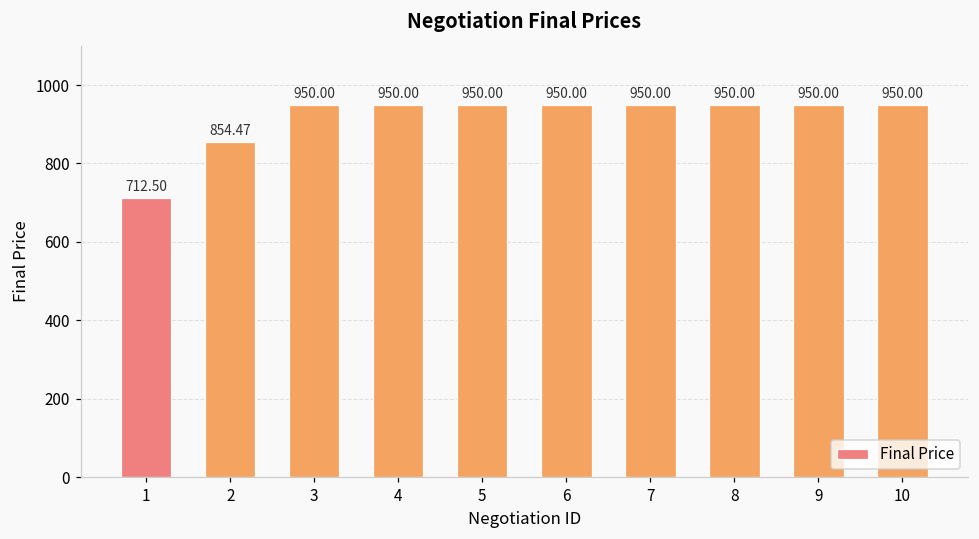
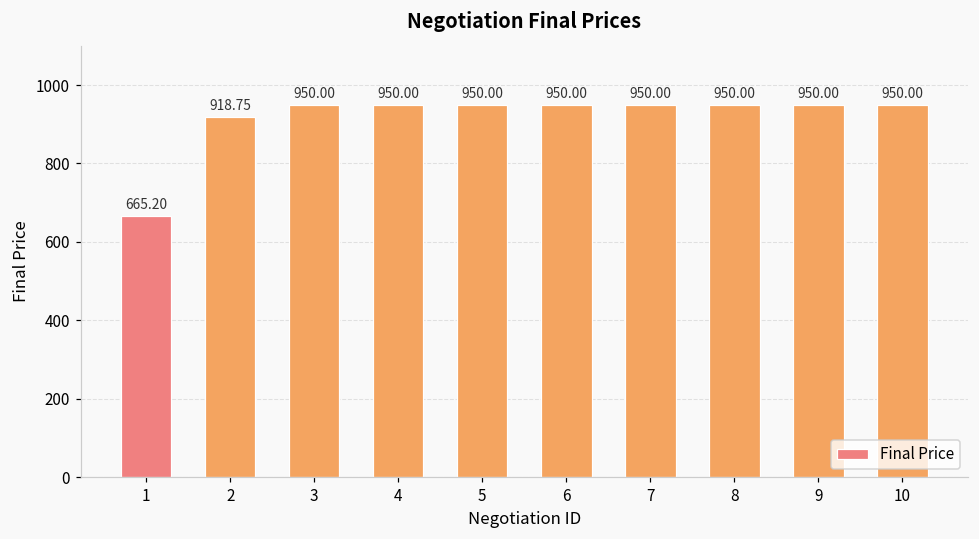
  {
-   "1": 712.50,
-   "2": 854.47,
+   "1": 665.20,
+   "2": 918.75,
    "3": 950.00,
    "4": 950.00,
    "5": 950.00,
    "6": 950.00,
    "7": 950.00,
    "8": 950.00,
    "9": 950.00,
    "10": 950.00
  }
